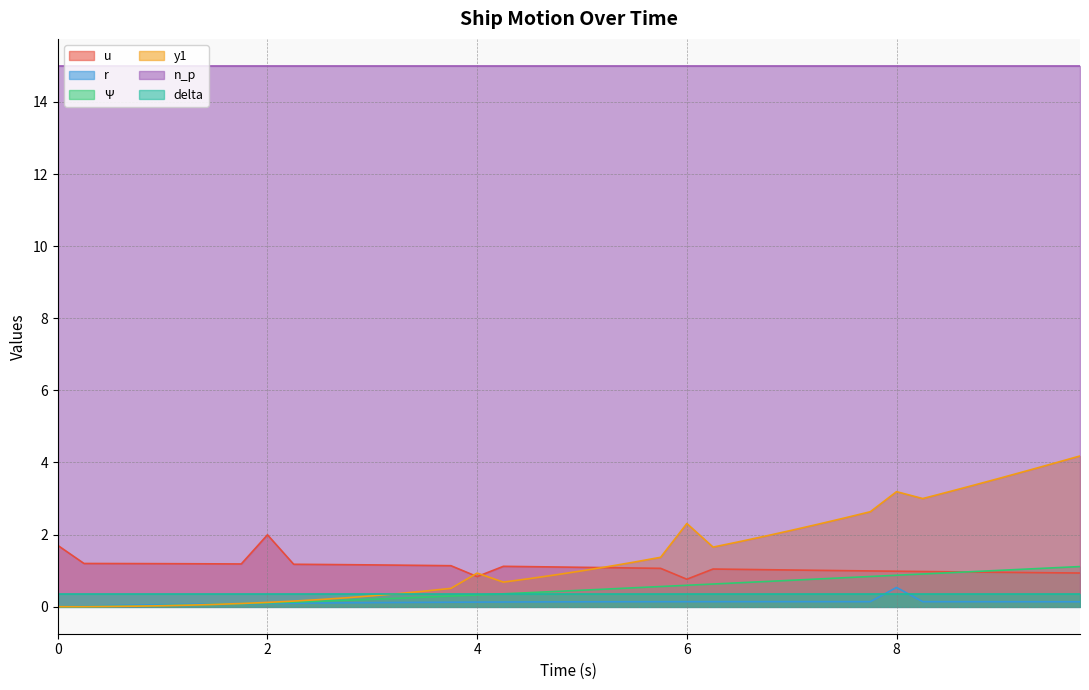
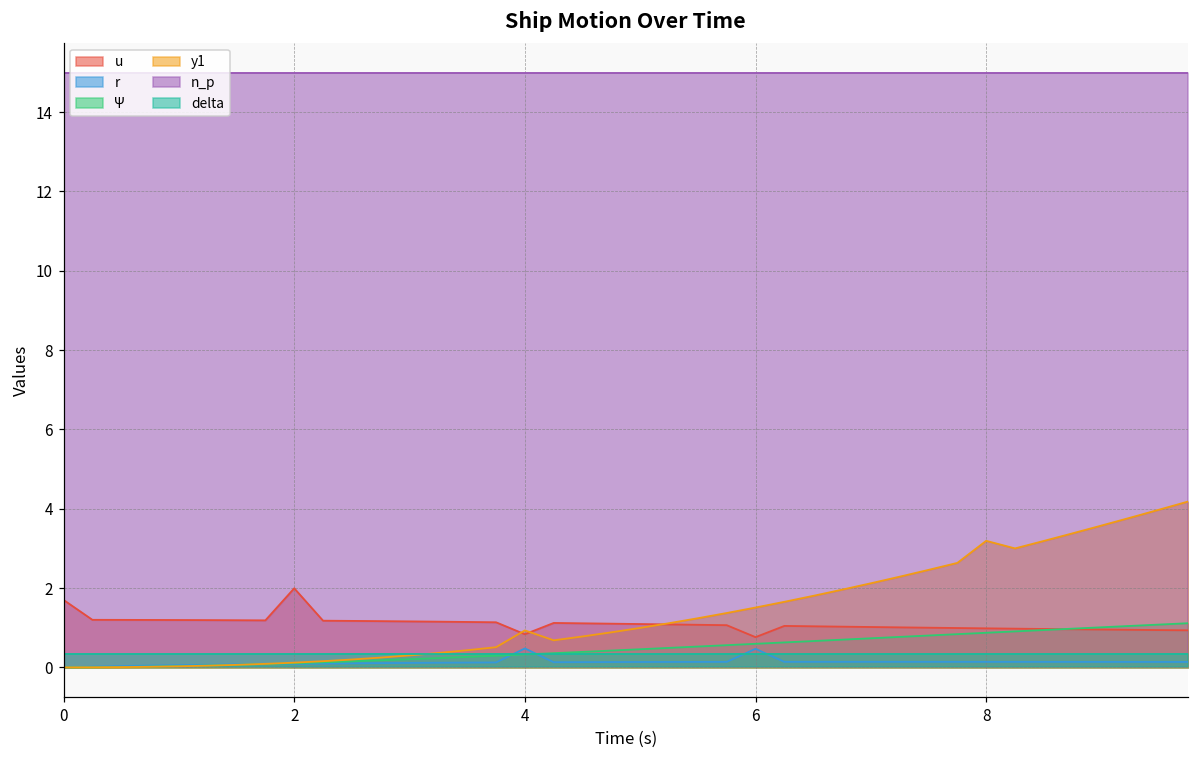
  {
    "u": {
      "0": 1.7,
      "2": 2.0,
      "4": 0.8,
      "6": 0.8,
      "8": 1.0
    },
    "r": {
-     "4": 0.1,
-     "6": 0.1,
-     "8": 0.5
+     "4": 0.5,
+     "6": 0.5,
+     "8": 0.1
    },
    "y1": {
      "4": 0.9,
-     "6": 2.3,
+     "6": 1.5,
      "8": 3.2
    },
    "n_p": {
      "0": 15.0,
      "2": 15.0,
      "4": 15.0,
      "6": 15.0,
      "8": 15.0
    }
  }
